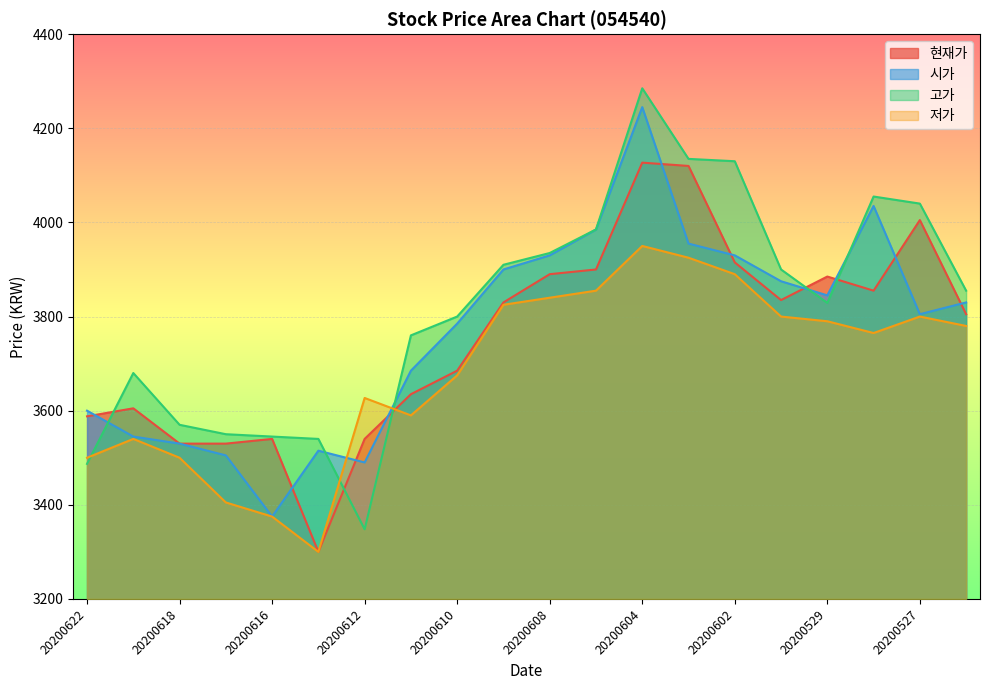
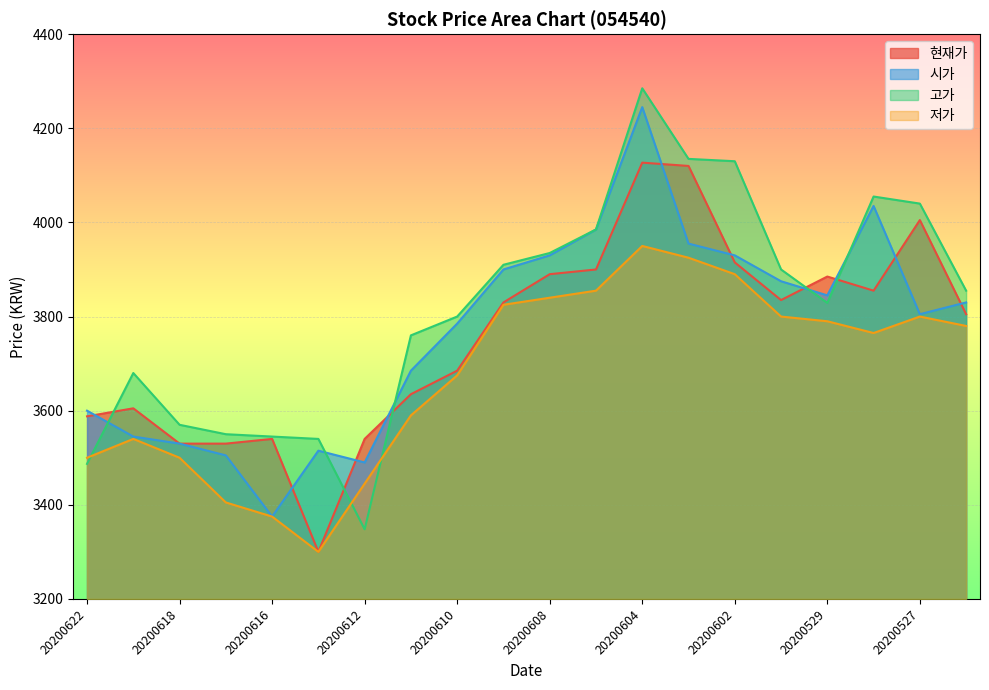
  {
    "현재가": {
      "20200622": 3590,
      "20200612": 3540,
      "20200610": 3690,
      "20200608": 3890,
      "20200604": 4130,
      "20200602": 3920,
      "20200529": 3890,
      "20200527": 4010
    },
    "시가": {
      "20200622": 3600,
      "20200612": 3490,
      "20200610": 3790,
      "20200604": 4250,
      "20200602": 3930,
      "20200529": 3850
    },
    "고가": {
      "20200622": 3490,
      "20200618": 3570,
      "20200612": 3350,
      "20200610": 3800,
      "20200604": 4290,
      "20200602": 4130,
      "20200529": 3830,
      "20200527": 4040
    },
    "저가": {
      "20200622": 3500,
      "20200618": 3500,
-     "20200612": 3630,
+     "20200612": 3450,
      "20200610": 3680,
      "20200608": 3840,
      "20200604": 3950,
      "20200602": 3890,
      "20200529": 3790
    }
  }
